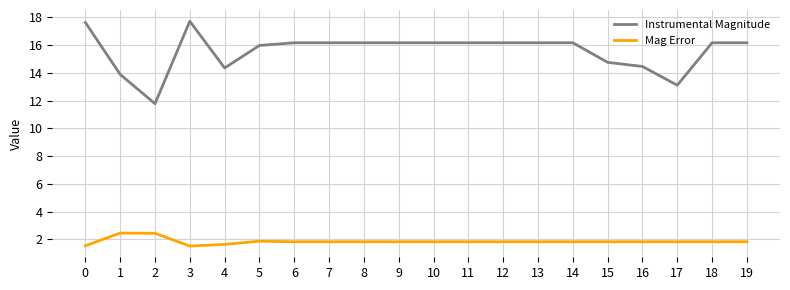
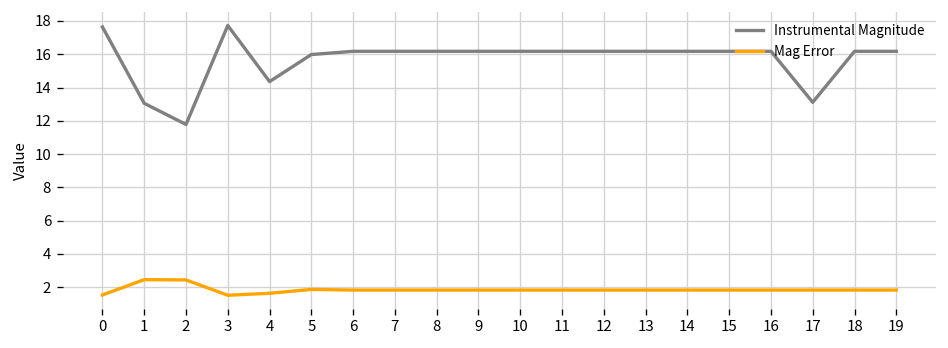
  {
    "Instrumental Magnitude": {
      "0": 17.6,
-     "1": 13.9,
+     "1": 13.1,
      "2": 11.8,
      "3": 17.7,
      "4": 14.4,
      "5": 16.0,
      "6": 16.2,
      "7": 16.2,
      "8": 16.2,
      "9": 16.2,
      "10": 16.2,
      "11": 16.2,
      "12": 16.2,
      "13": 16.2,
      "14": 16.2,
-     "15": 14.8,
-     "16": 14.5,
+     "15": 16.2,
+     "16": 16.2,
      "17": 13.1,
      "18": 16.2,
      "19": 16.2
    },
    "Mag Error": {
      "0": 1.5,
      "1": 2.4,
      "2": 2.4,
      "3": 1.5,
      "4": 1.6,
      "5": 1.9,
      "6": 1.8,
      "7": 1.8,
      "8": 1.8,
      "9": 1.8,
      "10": 1.8,
      "11": 1.8,
      "12": 1.8,
      "13": 1.8,
      "14": 1.8,
      "15": 1.8,
      "16": 1.8,
      "17": 1.8,
      "18": 1.8,
      "19": 1.8
    }
  }
